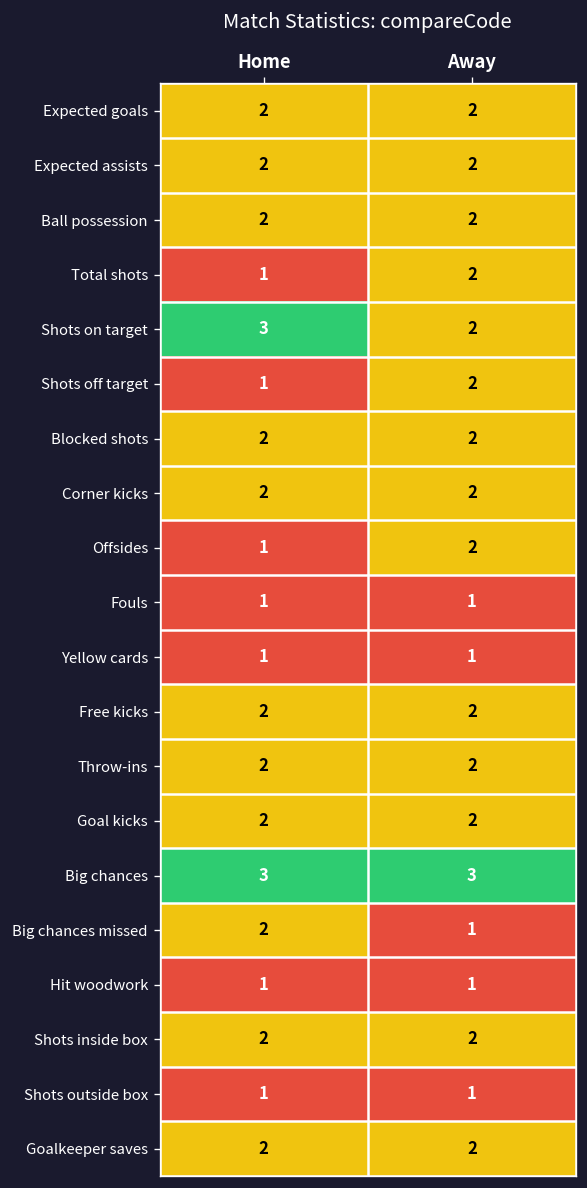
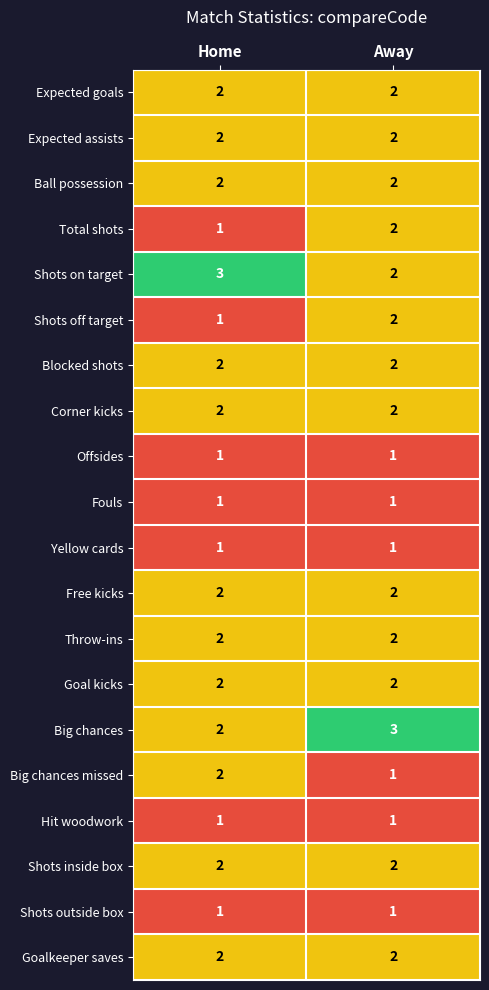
  {
    "Expected goals": {
      "Home": 2,
      "Away": 2
    },
    "Expected assists": {
      "Home": 2,
      "Away": 2
    },
    "Ball possession": {
      "Home": 2,
      "Away": 2
    },
    "Total shots": {
      "Home": 1,
      "Away": 2
    },
    "Shots on target": {
      "Home": 3,
      "Away": 2
    },
    "Shots off target": {
      "Home": 1,
      "Away": 2
    },
    "Blocked shots": {
      "Home": 2,
      "Away": 2
    },
    "Corner kicks": {
      "Home": 2,
      "Away": 2
    },
    "Offsides": {
      "Home": 1,
-     "Away": 2
+     "Away": 1
    },
    "Fouls": {
      "Home": 1,
      "Away": 1
    },
    "Yellow cards": {
      "Home": 1,
      "Away": 1
    },
    "Free kicks": {
      "Home": 2,
      "Away": 2
    },
    "Throw-ins": {
      "Home": 2,
      "Away": 2
    },
    "Goal kicks": {
      "Home": 2,
      "Away": 2
    },
    "Big chances": {
-     "Home": 3,
+     "Home": 2,
      "Away": 3
    },
    "Big chances missed": {
      "Home": 2,
      "Away": 1
    },
    "Hit woodwork": {
      "Home": 1,
      "Away": 1
    },
    "Shots inside box": {
      "Home": 2,
      "Away": 2
    },
    "Shots outside box": {
      "Home": 1,
      "Away": 1
    },
    "Goalkeeper saves": {
      "Home": 2,
      "Away": 2
    }
  }
